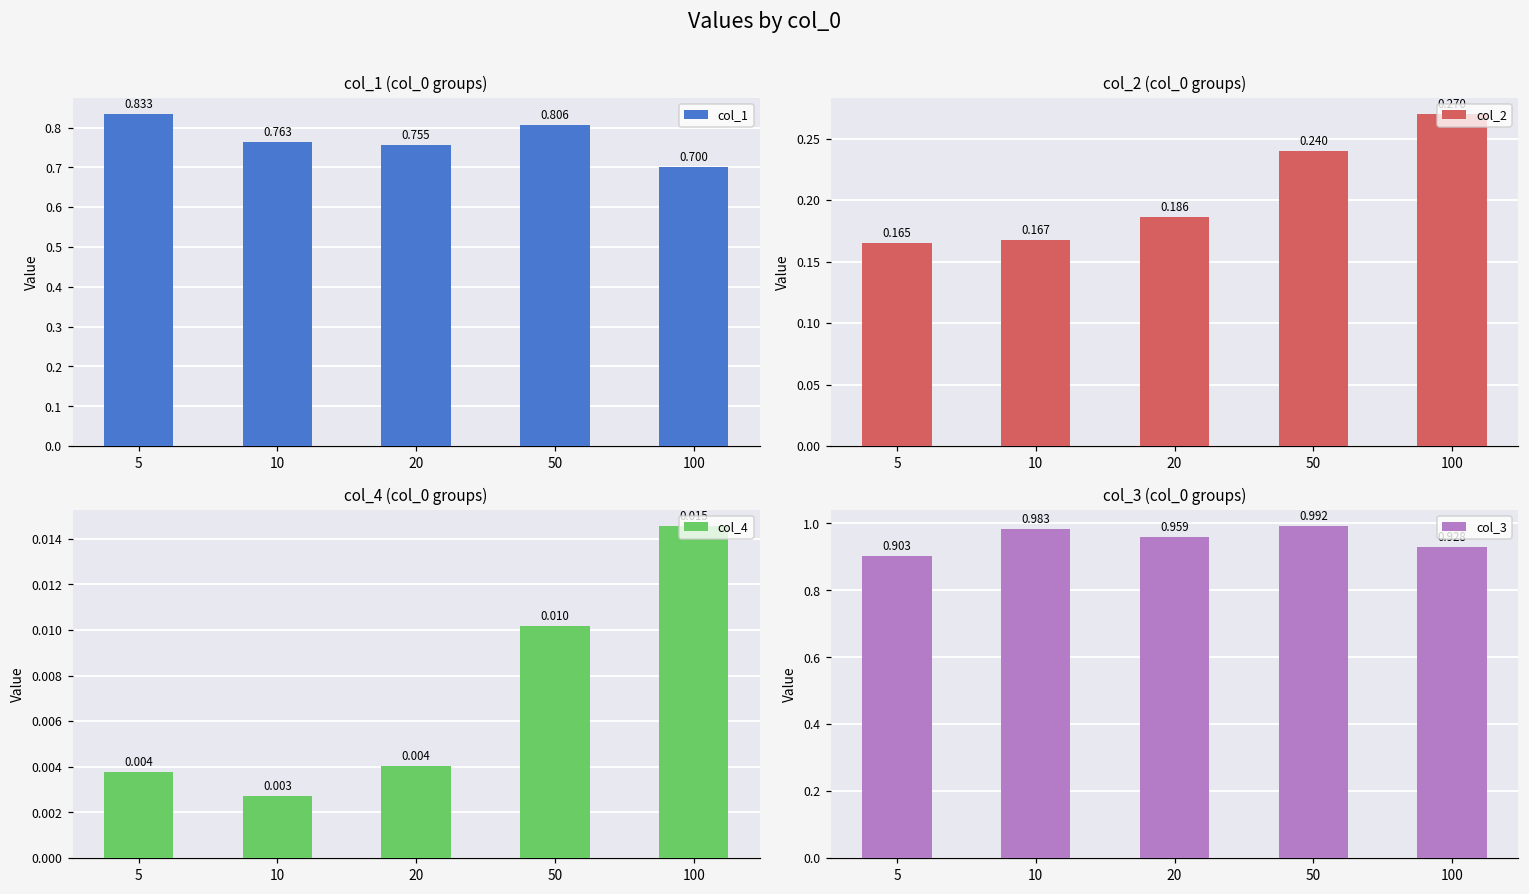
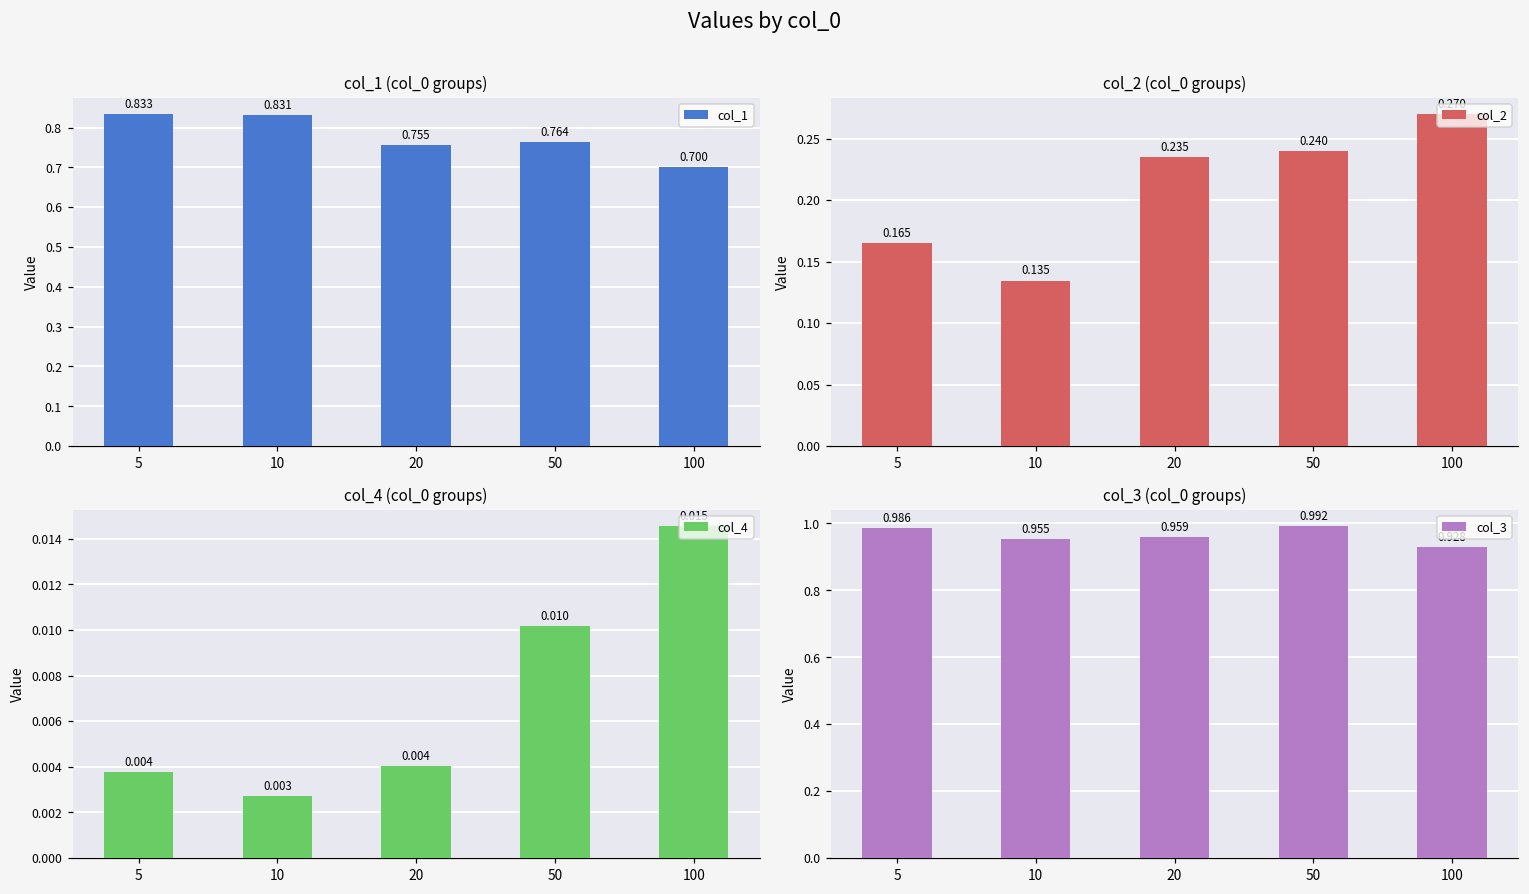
  {
    "col_1 (col_0 groups)": {
      "5": 0.833,
-     "10": 0.763,
+     "10": 0.831,
      "20": 0.755,
-     "50": 0.806,
+     "50": 0.764,
      "100": 0.700
    },
    "col_2 (col_0 groups)": {
      "5": 0.165,
-     "10": 0.167,
-     "20": 0.186,
+     "10": 0.135,
+     "20": 0.235,
      "50": 0.240
    },
    "col_4 (col_0 groups)": {
      "5": 0.004,
      "10": 0.003,
      "20": 0.004,
      "50": 0.010
    },
    "col_3 (col_0 groups)": {
-     "5": 0.903,
-     "10": 0.983,
+     "5": 0.986,
+     "10": 0.955,
      "20": 0.959,
      "50": 0.992
    }
  }
